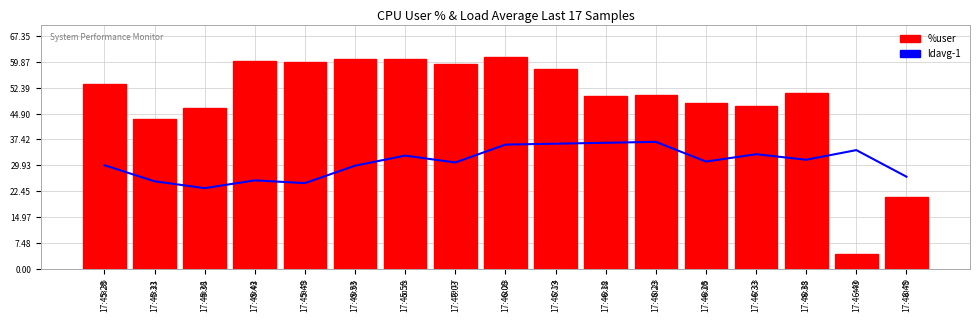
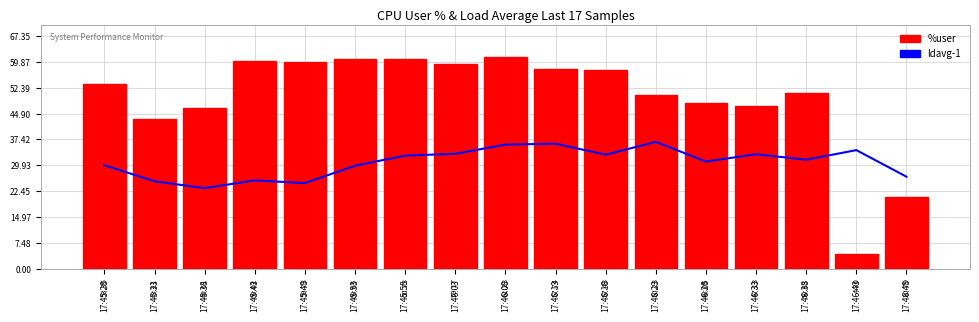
  {
    "ldavg-1": {
      "17:45:28": 30,
      "17:45:33": 25,
      "17:45:38": 23,
      "17:45:43": 26,
      "17:45:48": 25,
      "17:45:53": 30,
      "17:45:58": 33,
-     "17:46:03": 31,
+     "17:46:03": 33,
      "17:46:08": 36,
      "17:46:13": 36,
-     "17:46:18": 36,
+     "17:46:18": 33,
      "17:46:23": 37,
      "17:46:28": 31,
      "17:46:33": 33,
      "17:46:38": 32,
      "17:46:43": 34,
      "17:46:48": 27
    },
    "%user": {
-     "17:46:18": 49.82,
+     "17:46:18": 57.43,
      "17:46:43": 4.30
    }
  }
